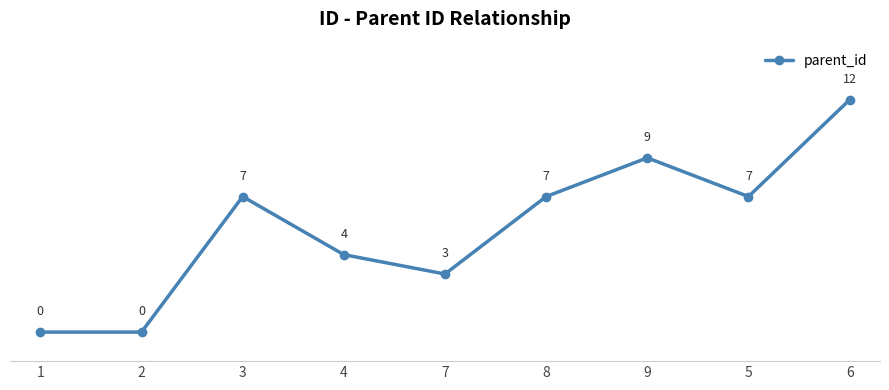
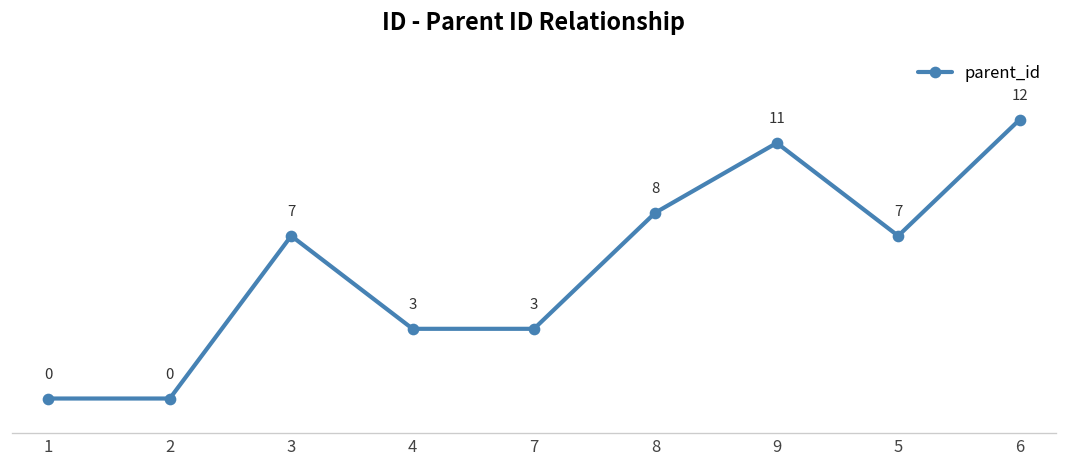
  {
    "1": 0,
    "2": 0,
    "3": 7,
-   "4": 4,
+   "4": 3,
    "7": 3,
-   "8": 7,
-   "9": 9,
+   "8": 8,
+   "9": 11,
    "5": 7,
    "6": 12
  }
